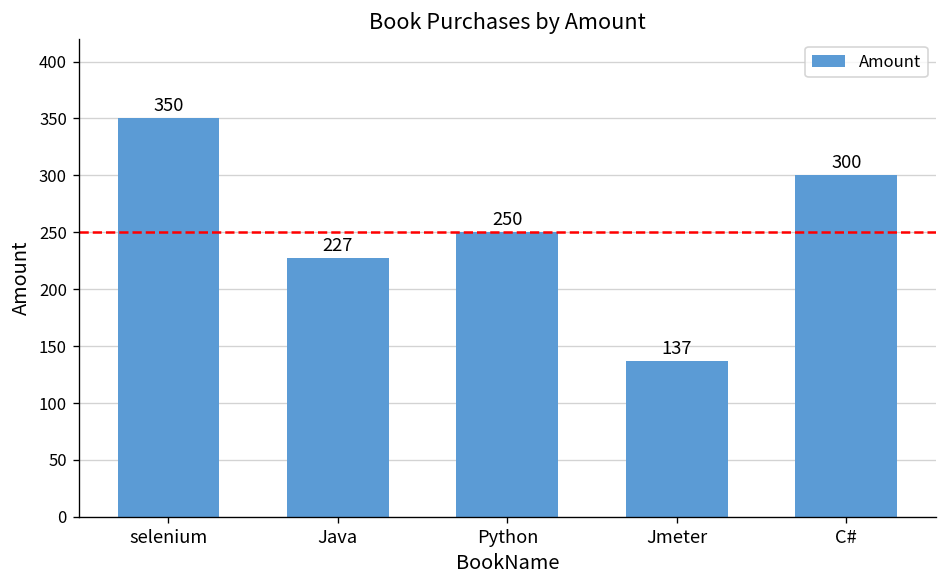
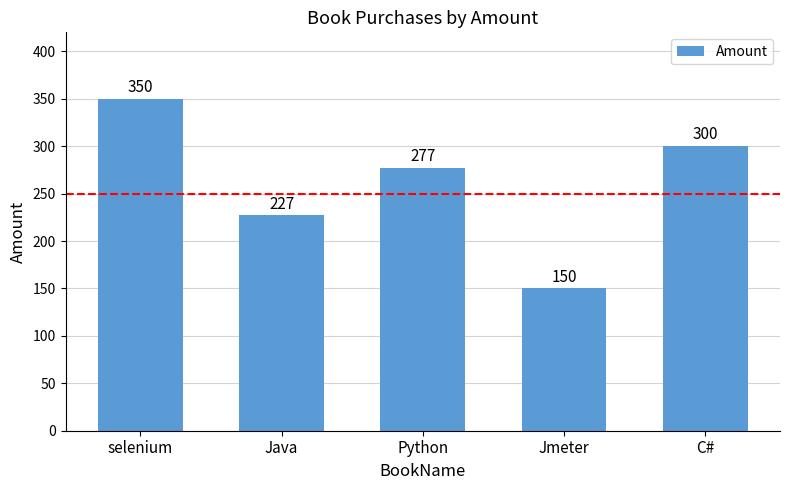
  {
    "selenium": 350,
    "Java": 227,
-   "Python": 250,
-   "Jmeter": 137,
+   "Python": 277,
+   "Jmeter": 150,
    "C#": 300
  }
